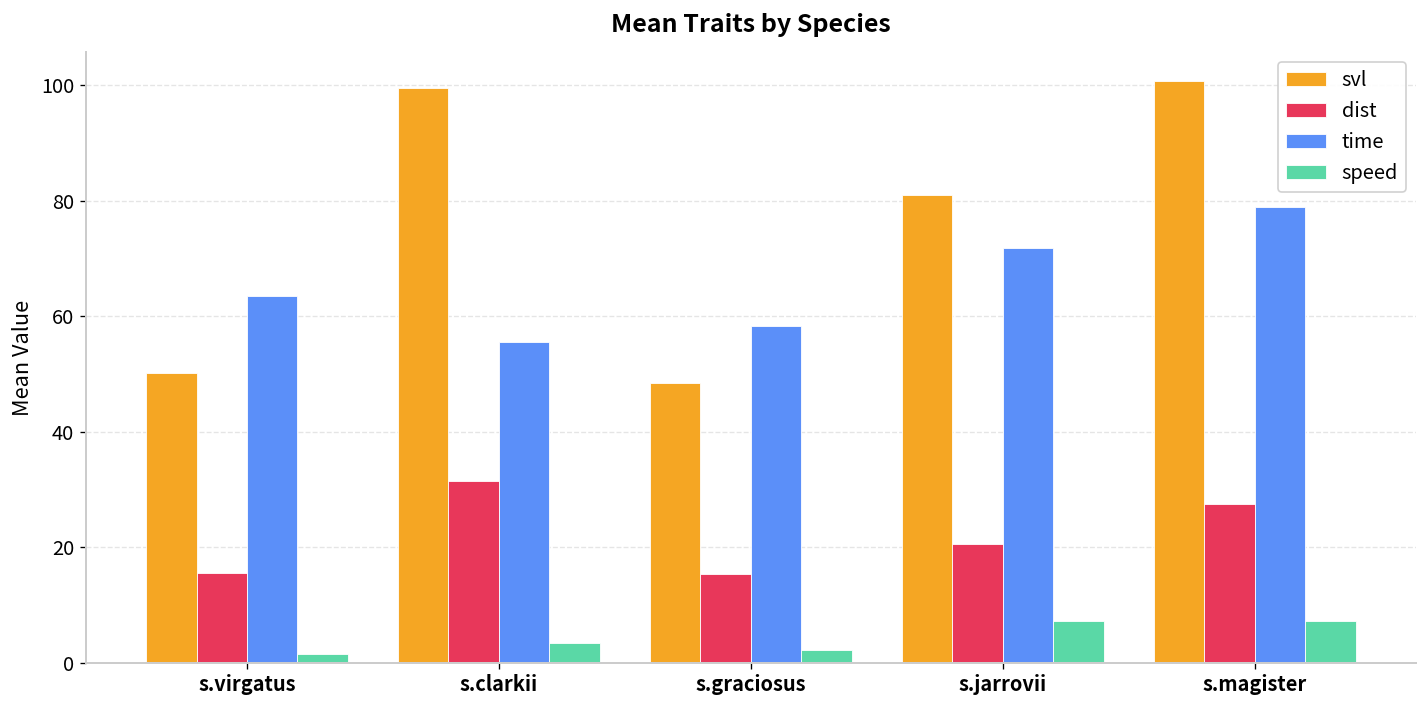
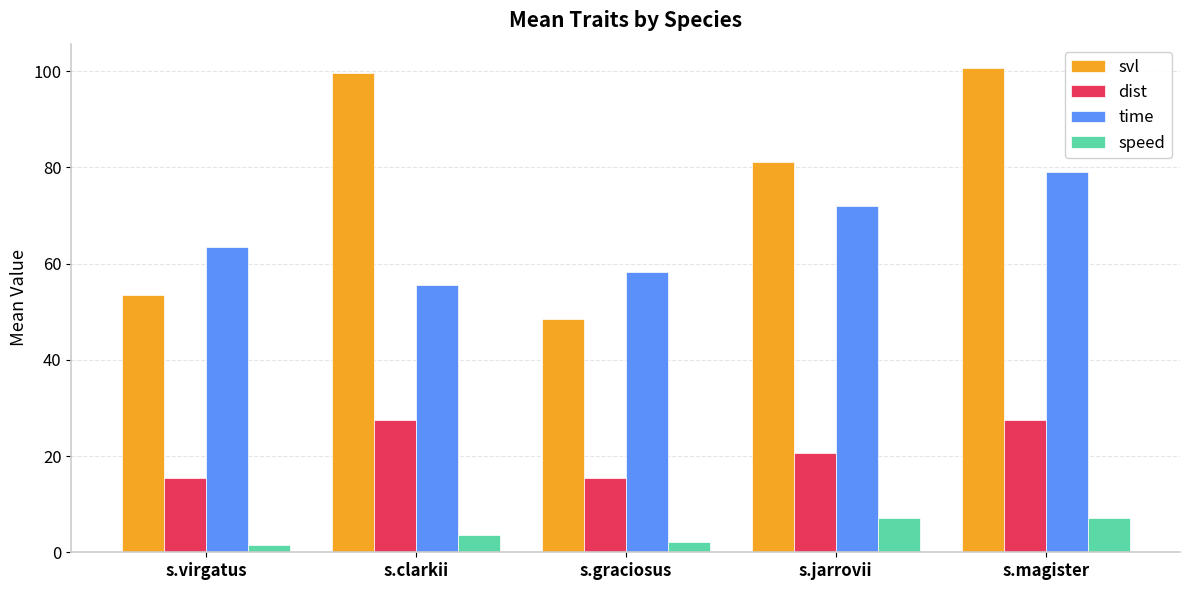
  {
    "svl": {
-     "s.virgatus": 50,
+     "s.virgatus": 53,
      "s.clarkii": 100,
      "s.graciosus": 48,
      "s.jarrovii": 81,
      "s.magister": 101
    },
    "dist": {
      "s.virgatus": 15,
-     "s.clarkii": 32,
+     "s.clarkii": 28,
      "s.graciosus": 15,
      "s.jarrovii": 21,
      "s.magister": 28
    },
    "time": {
      "s.virgatus": 64,
      "s.clarkii": 56,
      "s.graciosus": 58,
      "s.jarrovii": 72,
      "s.magister": 79
    },
    "speed": {
      "s.virgatus": 2,
      "s.clarkii": 3,
      "s.graciosus": 2,
      "s.jarrovii": 7,
      "s.magister": 7
    }
  }
